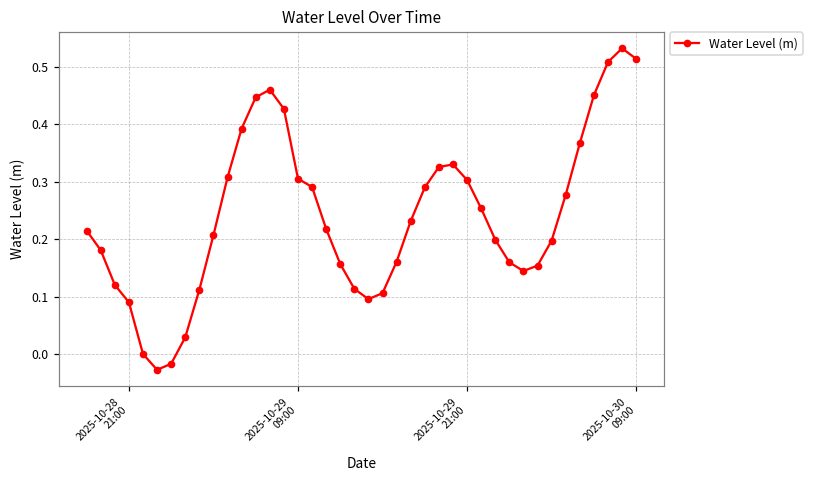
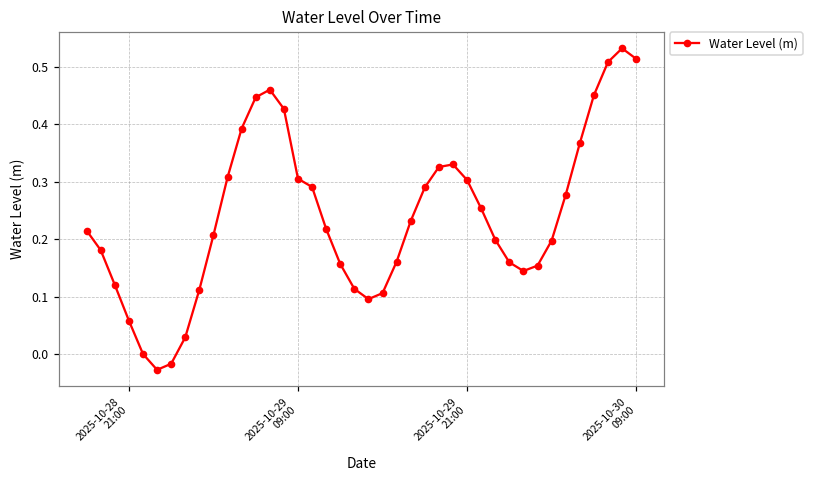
  {
-   "2025-10-28 21:00": 0.09,
+   "2025-10-28 21:00": 0.06,
    "2025-10-29 09:00": 0.31,
    "2025-10-29 21:00": 0.30,
    "2025-10-30 09:00": 0.51
  }
